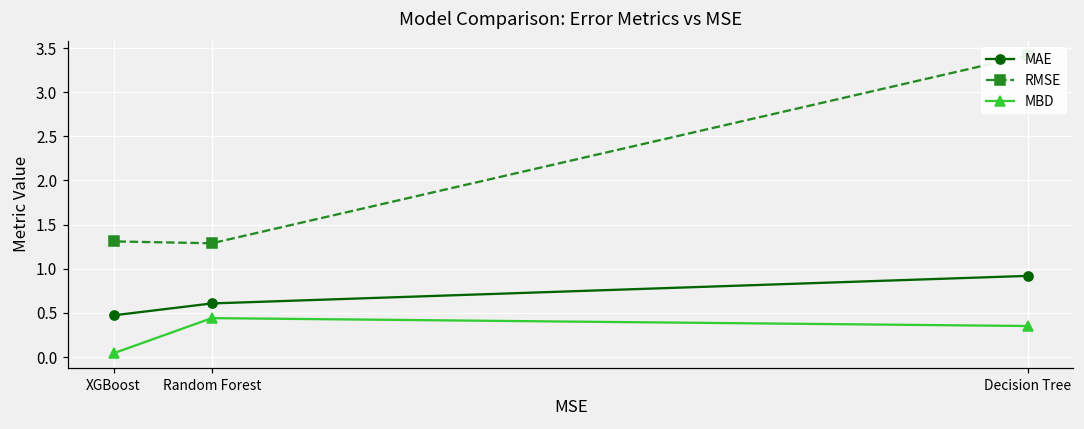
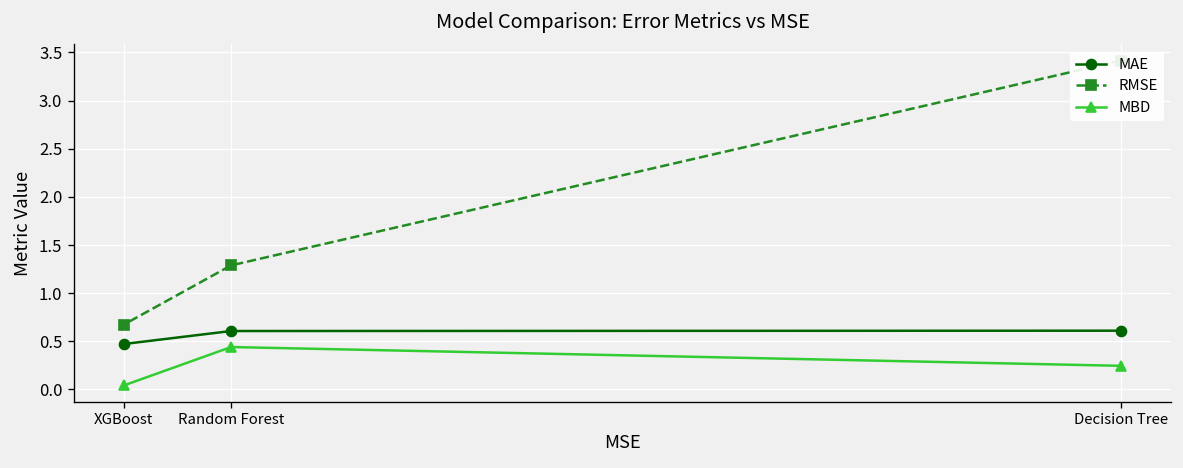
  {
    "MAE": {
      "XGBoost": 0.5,
      "Random Forest": 0.6,
-     "Decision Tree": 0.9
+     "Decision Tree": 0.6
    },
    "RMSE": {
-     "XGBoost": 1.3,
+     "XGBoost": 0.7,
      "Random Forest": 1.3
    },
    "MBD": {
      "XGBoost": 0.0,
      "Random Forest": 0.4,
-     "Decision Tree": 0.4
+     "Decision Tree": 0.2
    }
  }
